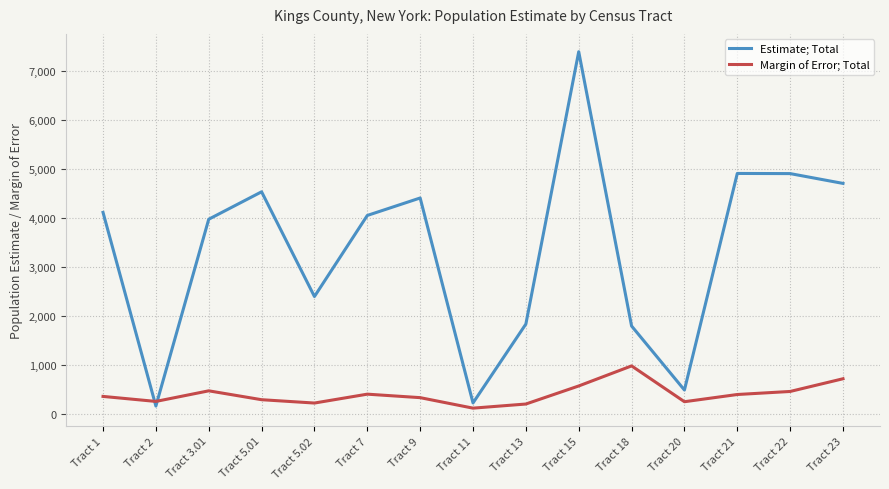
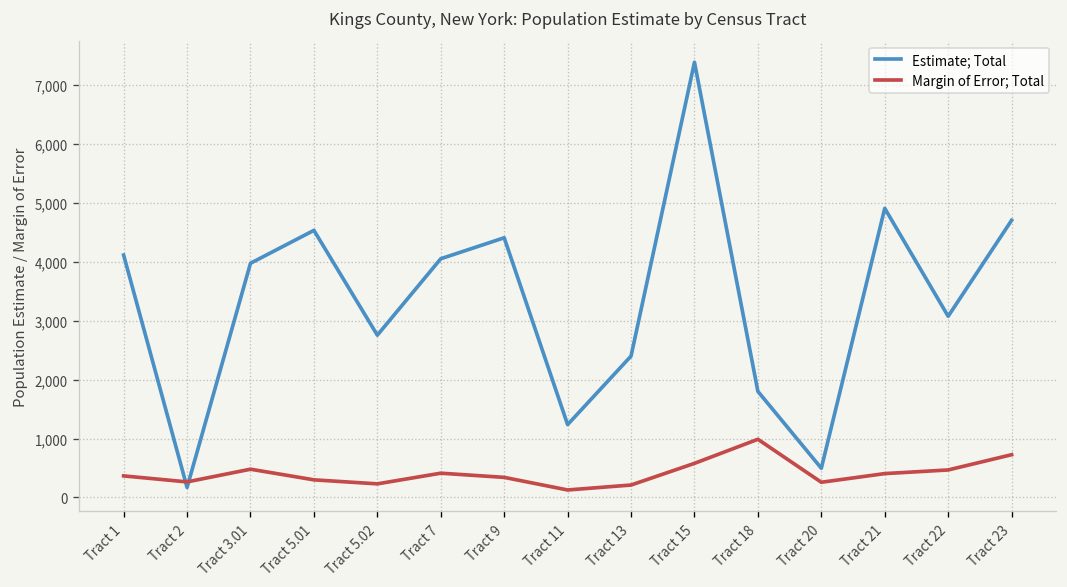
  {
    "Estimate; Total": {
      "Tract 1": "4,100",
      "Tract 2": "200",
      "Tract 3.01": "4,000",
      "Tract 5.01": "4,500",
-     "Tract 5.02": "2,400",
+     "Tract 5.02": "2,800",
      "Tract 7": "4,100",
      "Tract 9": "4,400",
-     "Tract 11": "200",
-     "Tract 13": "1,800",
+     "Tract 11": "1,200",
+     "Tract 13": "2,400",
      "Tract 15": "7,400",
      "Tract 18": "1,800",
      "Tract 20": "500",
      "Tract 21": "4,900",
-     "Tract 22": "4,900",
+     "Tract 22": "3,100",
      "Tract 23": "4,700"
    },
    "Margin of Error; Total": {
      "Tract 1": "400",
      "Tract 2": "300",
      "Tract 3.01": "500",
      "Tract 5.01": "300",
      "Tract 5.02": "200",
      "Tract 7": "400",
      "Tract 9": "300",
      "Tract 11": "100",
      "Tract 13": "200",
      "Tract 15": "600",
      "Tract 18": "1,000",
      "Tract 20": "300",
      "Tract 21": "400",
      "Tract 22": "500",
      "Tract 23": "700"
    }
  }
